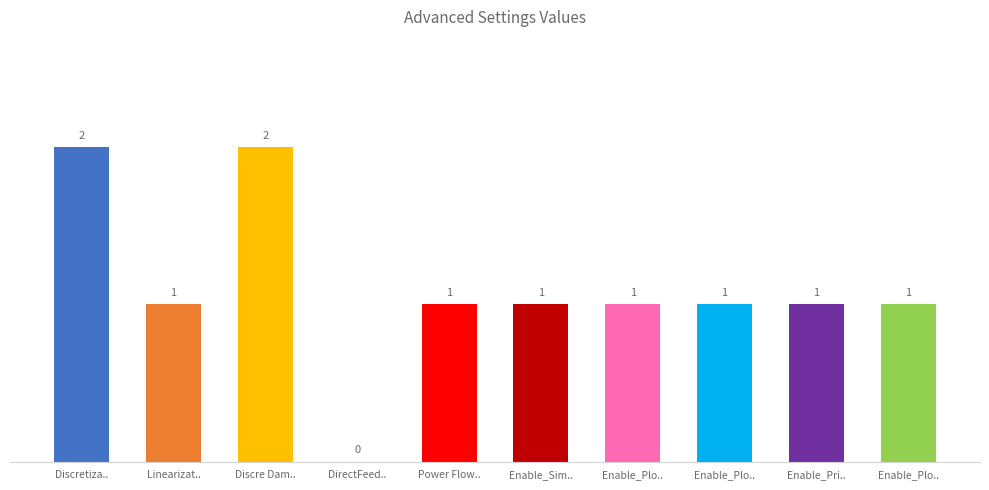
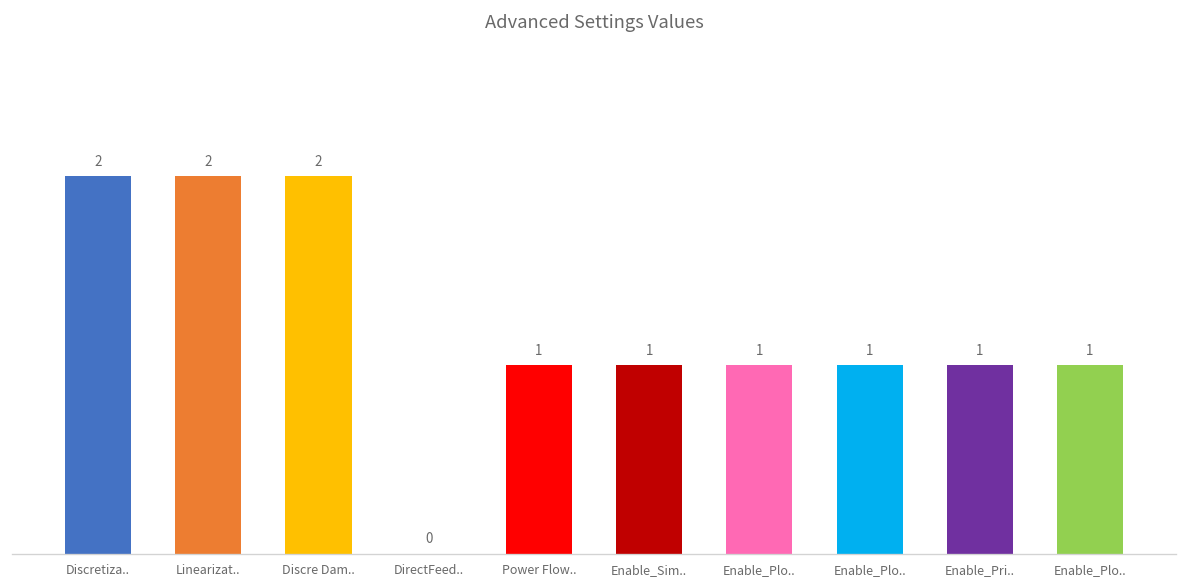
  {
    "Discretiza..": 2,
-   "Linearizat..": 1,
+   "Linearizat..": 2,
    "Discre Dam..": 2,
    "DirectFeed..": 0,
    "Power Flow..": 1,
    "Enable_Sim..": 1,
    "Enable_Pri..": 1
  }
